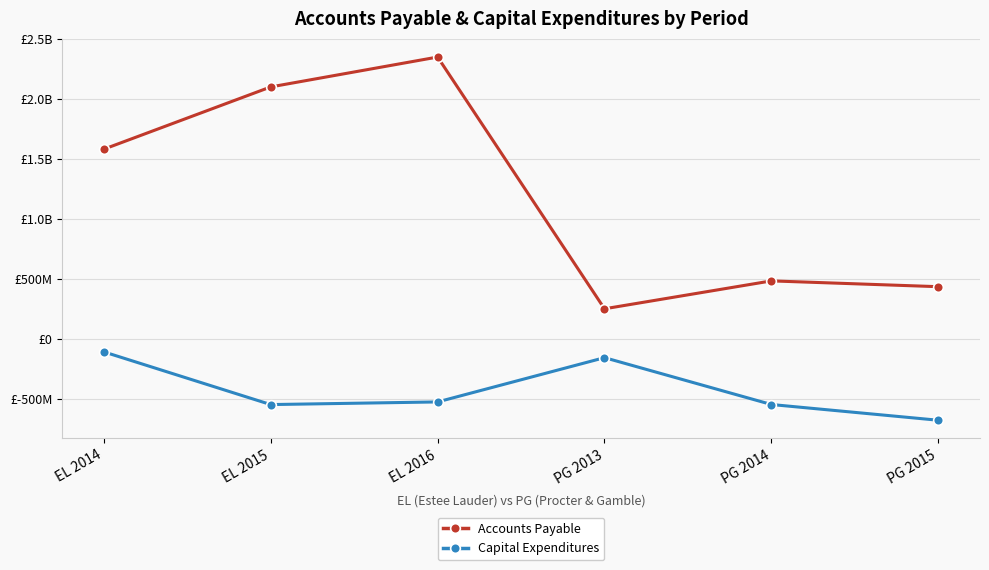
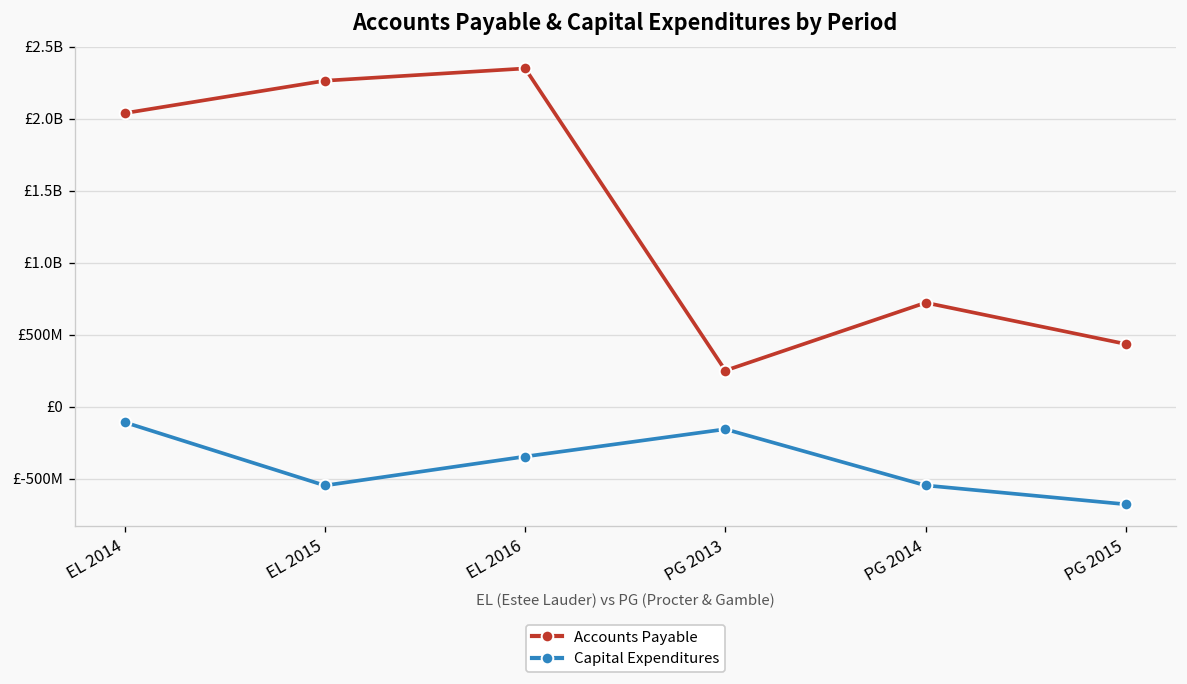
  {
    "Accounts Payable": {
-     "EL 2014": "£1580000000",
-     "EL 2015": "£2100000000",
+     "EL 2014": "£2040000000",
+     "EL 2015": "£2260000000",
      "EL 2016": "£2350000000",
      "PG 2013": "£250000000",
-     "PG 2014": "£480000000",
+     "PG 2014": "£720000000",
      "PG 2015": "£440000000"
    },
    "Capital Expenditures": {
      "EL 2014": "£-110000000",
      "EL 2015": "£-550000000",
-     "EL 2016": "£-530000000",
+     "EL 2016": "£-350000000",
      "PG 2013": "£-160000000",
      "PG 2014": "£-550000000",
      "PG 2015": "£-680000000"
    }
  }
